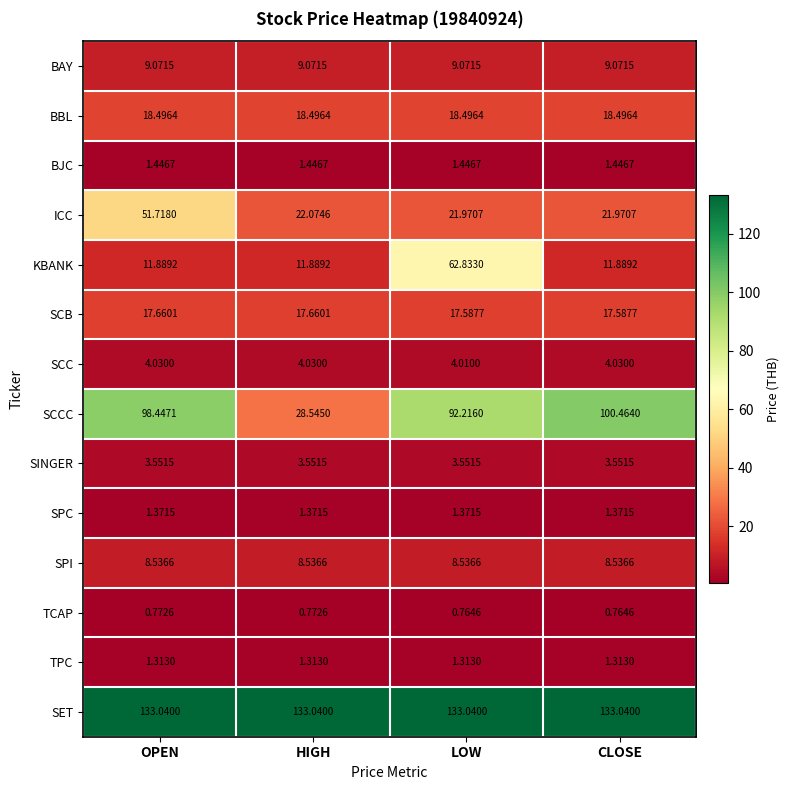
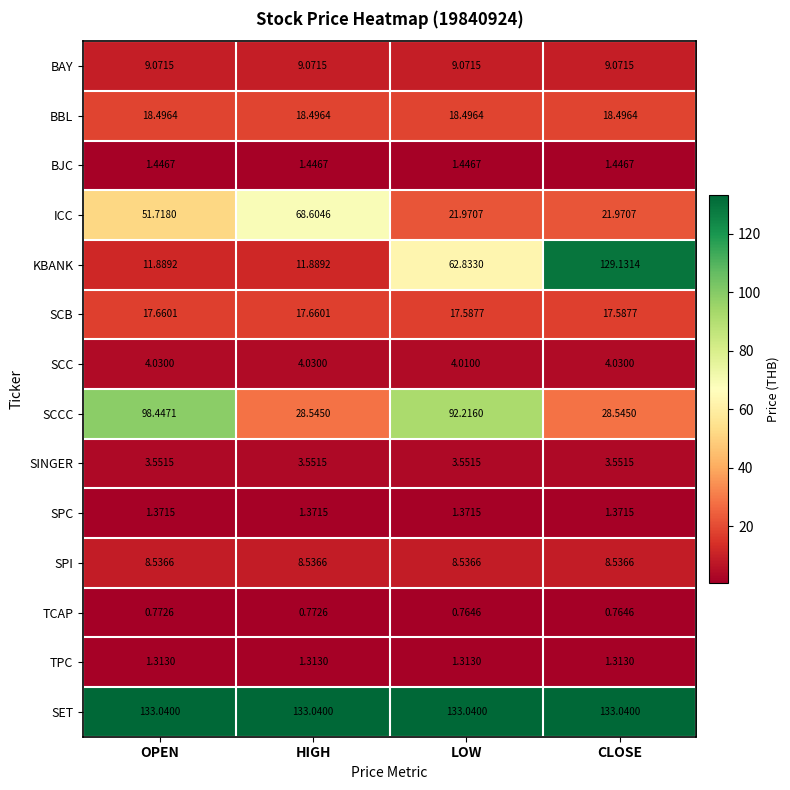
  {
    "BAY": {
      "OPEN": 9.0715,
      "HIGH": 9.0715,
      "LOW": 9.0715,
      "CLOSE": 9.0715
    },
    "BBL": {
      "OPEN": 18.4964,
      "HIGH": 18.4964,
      "LOW": 18.4964,
      "CLOSE": 18.4964
    },
    "BJC": {
      "OPEN": 1.4467,
      "HIGH": 1.4467,
      "LOW": 1.4467,
      "CLOSE": 1.4467
    },
    "ICC": {
      "OPEN": 51.7180,
-     "HIGH": 22.0746,
+     "HIGH": 68.6046,
      "LOW": 21.9707,
      "CLOSE": 21.9707
    },
    "KBANK": {
      "OPEN": 11.8892,
      "HIGH": 11.8892,
      "LOW": 62.8330,
-     "CLOSE": 11.8892
+     "CLOSE": 129.1314
    },
    "SCB": {
      "OPEN": 17.6601,
      "HIGH": 17.6601,
      "LOW": 17.5877,
      "CLOSE": 17.5877
    },
    "SCC": {
      "OPEN": 4.0300,
      "HIGH": 4.0300,
      "LOW": 4.0100,
      "CLOSE": 4.0300
    },
    "SCCC": {
      "OPEN": 98.4471,
      "HIGH": 28.5450,
      "LOW": 92.2160,
-     "CLOSE": 100.4640
+     "CLOSE": 28.5450
    },
    "SINGER": {
      "OPEN": 3.5515,
      "HIGH": 3.5515,
      "LOW": 3.5515,
      "CLOSE": 3.5515
    },
    "SPC": {
      "OPEN": 1.3715,
      "HIGH": 1.3715,
      "LOW": 1.3715,
      "CLOSE": 1.3715
    },
    "SPI": {
      "OPEN": 8.5366,
      "HIGH": 8.5366,
      "LOW": 8.5366,
      "CLOSE": 8.5366
    },
    "TCAP": {
      "OPEN": 0.7726,
      "HIGH": 0.7726,
      "LOW": 0.7646,
      "CLOSE": 0.7646
    },
    "TPC": {
      "OPEN": 1.3130,
      "HIGH": 1.3130,
      "LOW": 1.3130,
      "CLOSE": 1.3130
    },
    "SET": {
      "OPEN": 133.0400,
      "HIGH": 133.0400,
      "LOW": 133.0400,
      "CLOSE": 133.0400
    }
  }
